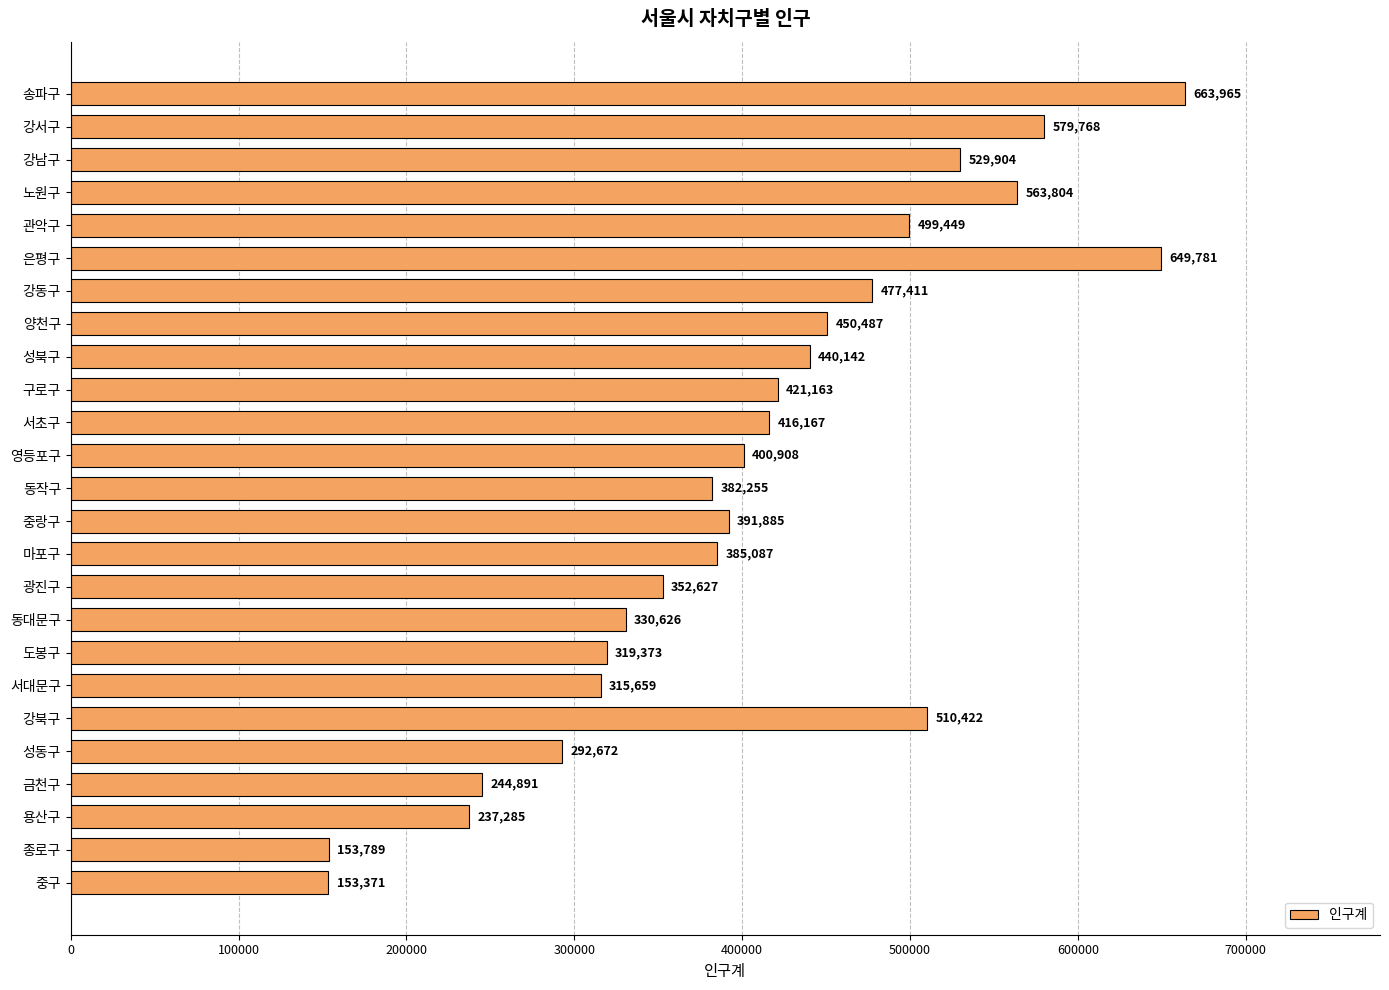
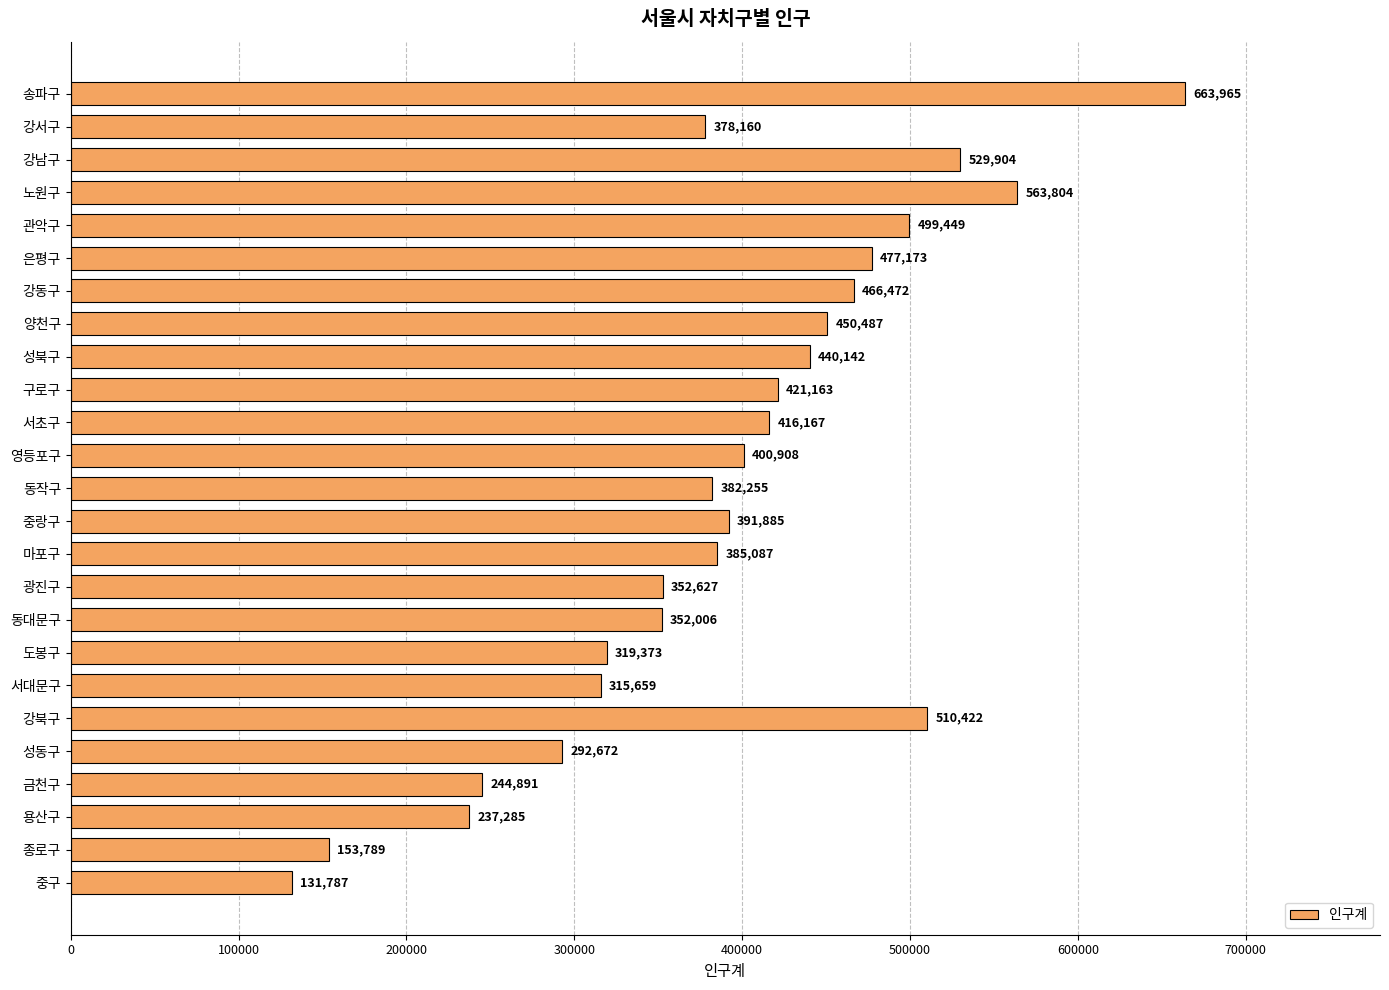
  {
    "송파구": "663,965",
-   "강서구": "579,768",
+   "강서구": "378,160",
    "강남구": "529,904",
    "노원구": "563,804",
    "관악구": "499,449",
-   "은평구": "649,781",
-   "강동구": "477,411",
+   "은평구": "477,173",
+   "강동구": "466,472",
    "양천구": "450,487",
    "성북구": "440,142",
    "구로구": "421,163",
    "서초구": "416,167",
    "영등포구": "400,908",
    "동작구": "382,255",
    "중랑구": "391,885",
    "마포구": "385,087",
    "광진구": "352,627",
-   "동대문구": "330,626",
+   "동대문구": "352,006",
    "도봉구": "319,373",
    "서대문구": "315,659",
    "강북구": "510,422",
    "성동구": "292,672",
    "금천구": "244,891",
    "용산구": "237,285",
    "종로구": "153,789",
-   "중구": "153,371"
+   "중구": "131,787"
  }
